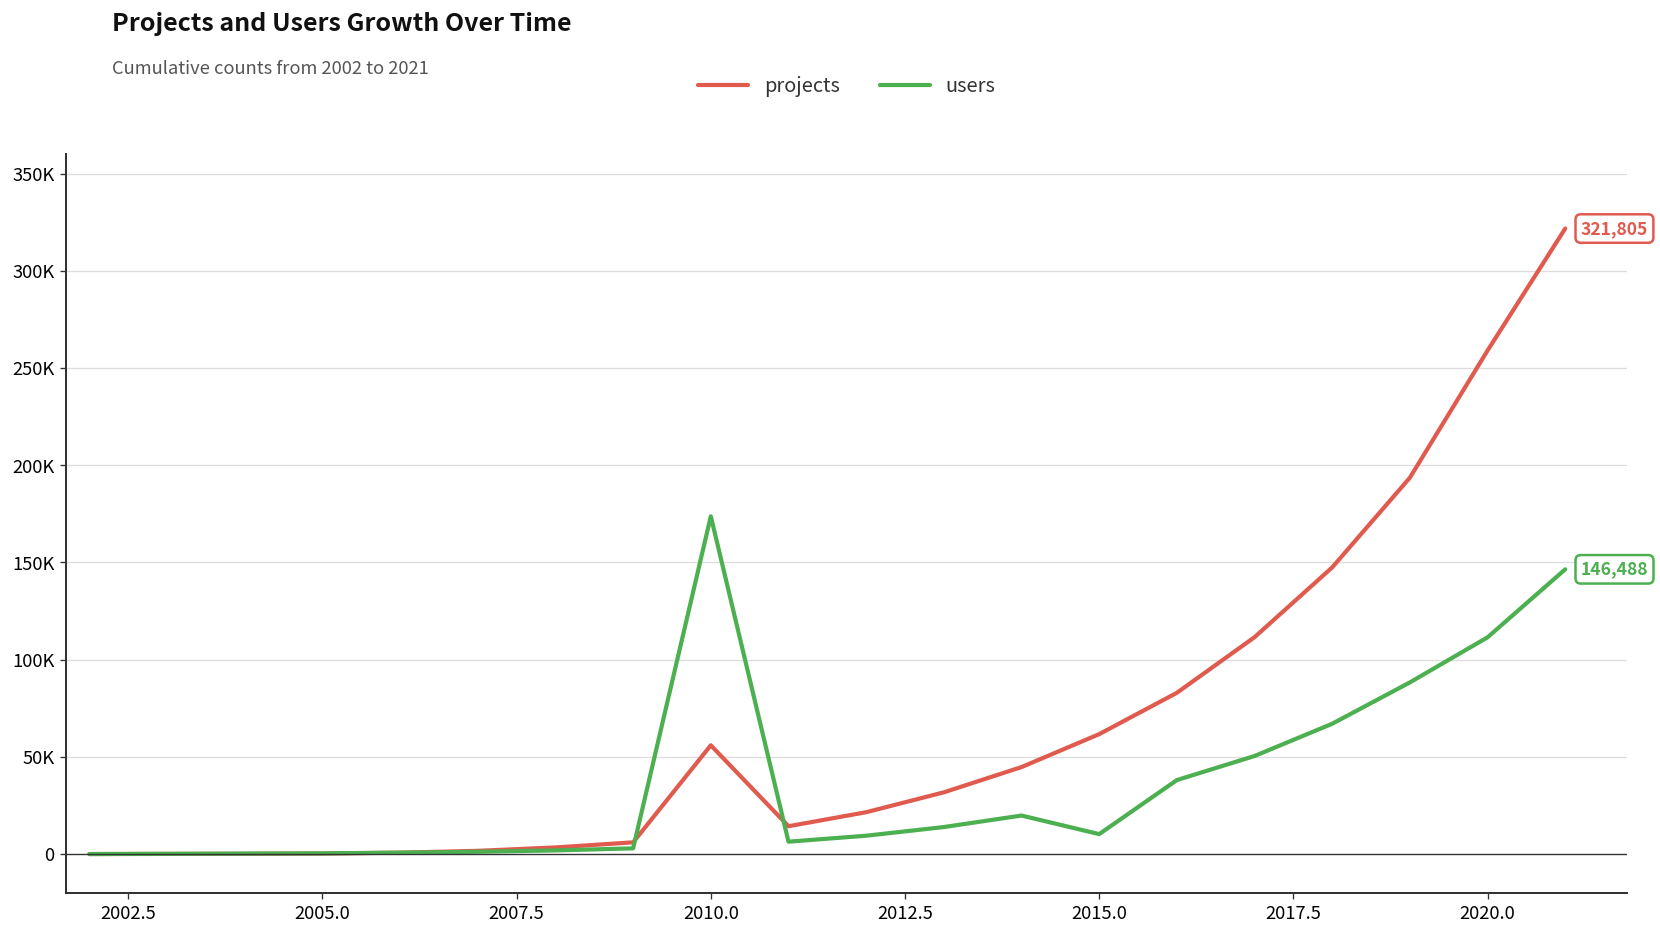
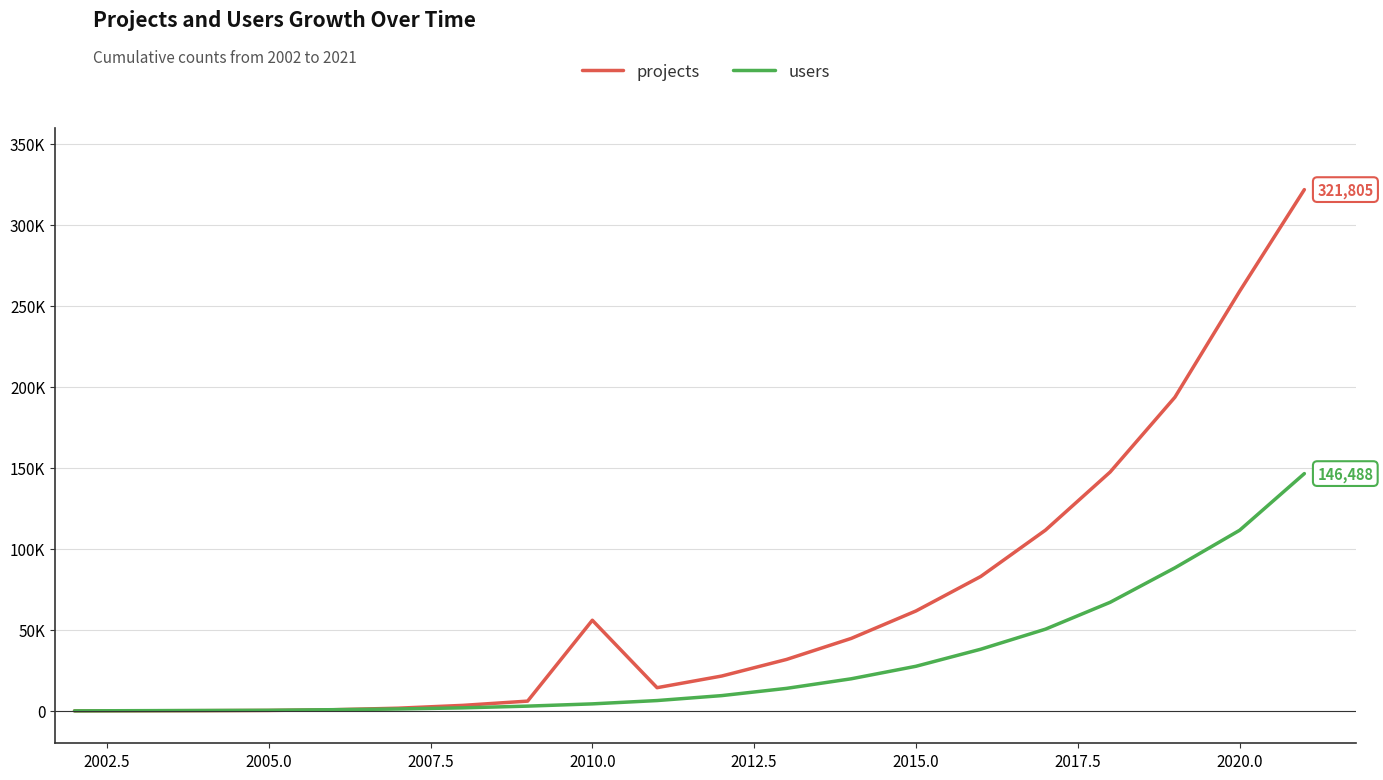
  {
    "projects": {
      "2010.0": 56000,
      "2015.0": 62000,
      "2020.0": 259000
    },
    "users": {
-     "2010.0": 174000,
-     "2015.0": 10000,
+     "2010.0": 4000,
+     "2015.0": 28000,
      "2020.0": 111000
    }
  }
